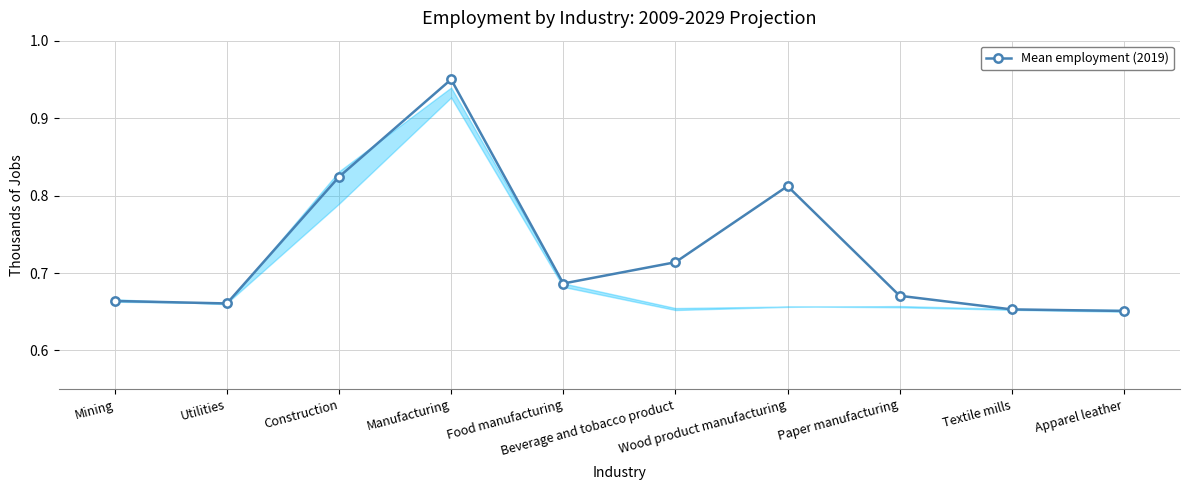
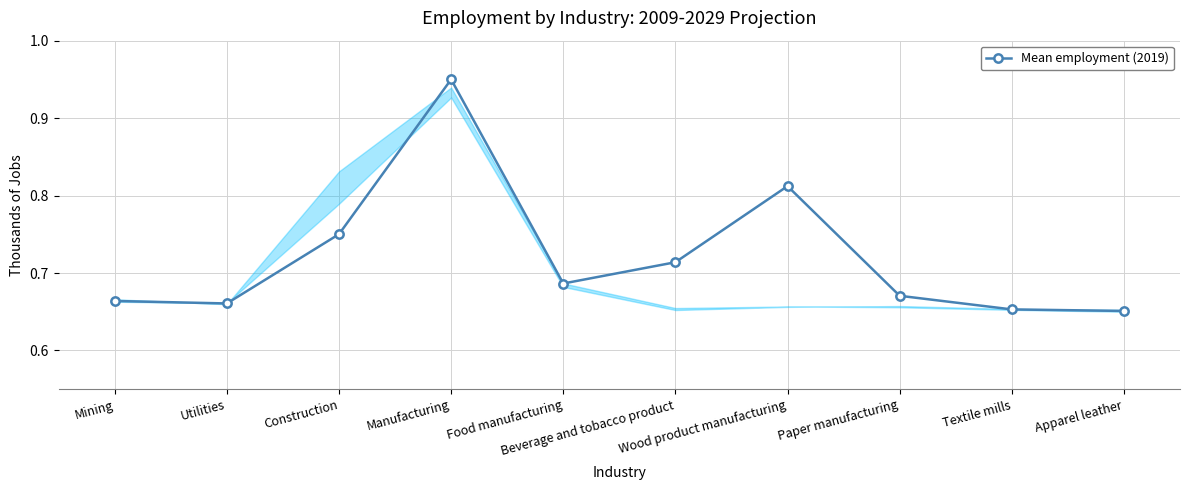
  {
    "Mean employment (2019)": {
-     "Construction": 0.82,
+     "Construction": 0.75,
      "Manufacturing": 0.95,
      "Beverage and tobacco product": 0.71,
      "Wood product manufacturing": 0.81,
      "Paper manufacturing": 0.67
    }
  }
